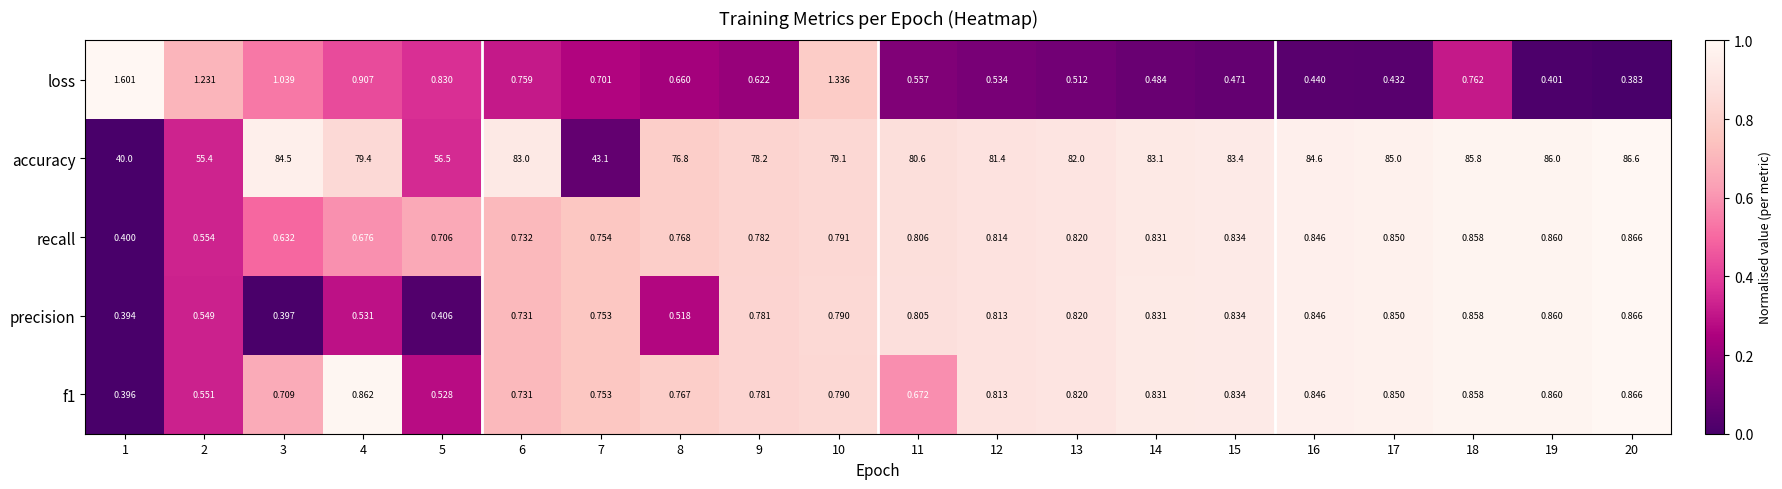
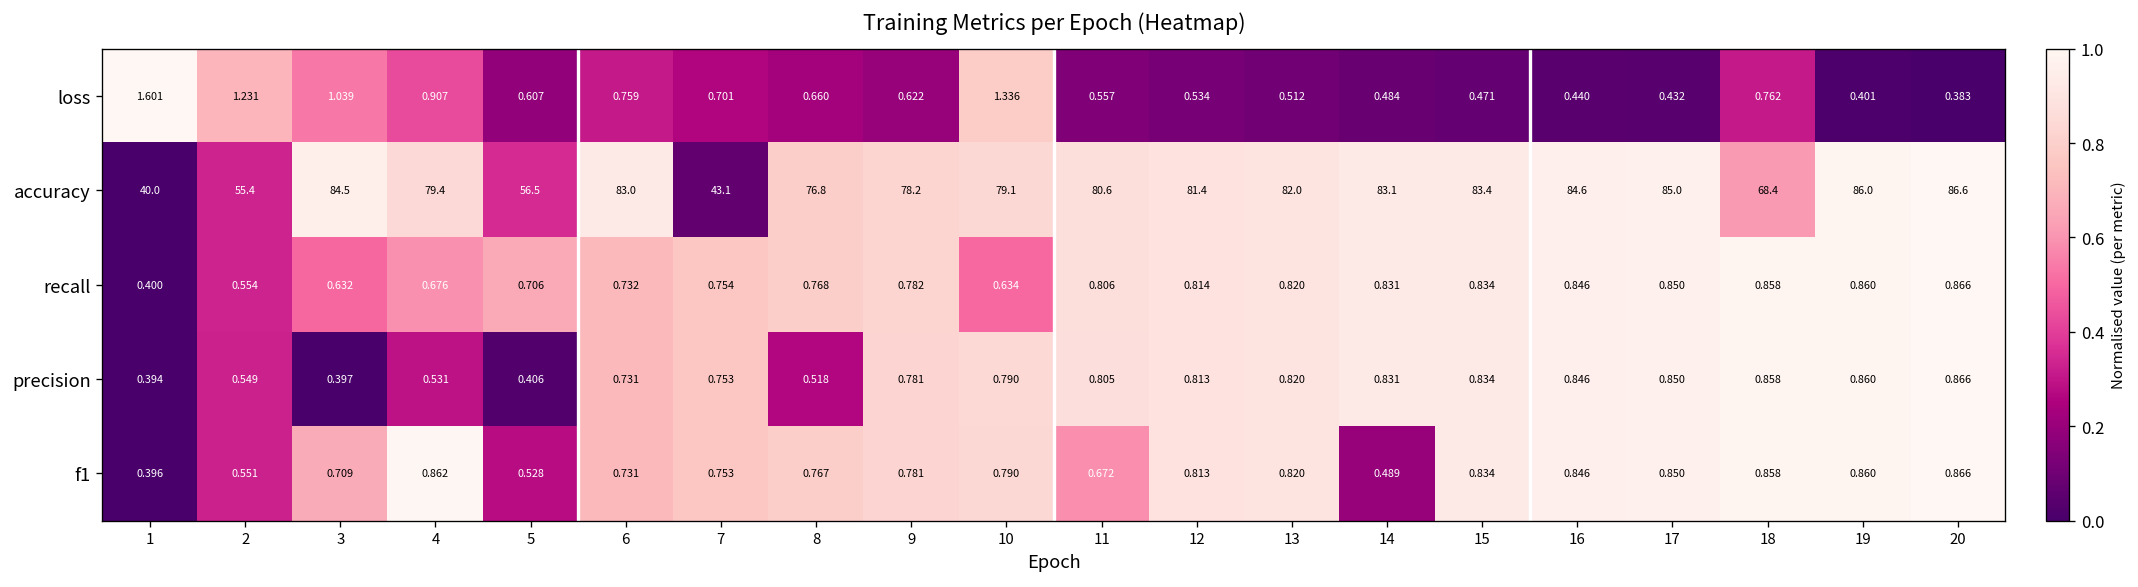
  {
    "loss": {
      "1": 1.601,
      "2": 1.231,
      "3": 1.039,
      "4": 0.907,
-     "5": 0.830,
+     "5": 0.607,
      "6": 0.759,
      "7": 0.701,
      "8": 0.660,
      "9": 0.622,
      "10": 1.336,
      "11": 0.557,
      "12": 0.534,
      "13": 0.512,
      "14": 0.484,
      "15": 0.471,
      "16": 0.440,
      "17": 0.432,
      "18": 0.762,
      "19": 0.401,
      "20": 0.383
    },
    "accuracy": {
      "1": 40.0,
      "2": 55.4,
      "3": 84.5,
      "4": 79.4,
      "5": 56.5,
      "6": 83.0,
      "7": 43.1,
      "8": 76.8,
      "9": 78.2,
      "10": 79.1,
      "11": 80.6,
      "12": 81.4,
      "13": 82.0,
      "14": 83.1,
      "15": 83.4,
      "16": 84.6,
      "17": 85.0,
-     "18": 85.8,
+     "18": 68.4,
      "19": 86.0,
      "20": 86.6
    },
    "recall": {
      "1": 0.400,
      "2": 0.554,
      "3": 0.632,
      "4": 0.676,
      "5": 0.706,
      "6": 0.732,
      "7": 0.754,
      "8": 0.768,
      "9": 0.782,
-     "10": 0.791,
+     "10": 0.634,
      "11": 0.806,
      "12": 0.814,
      "13": 0.820,
      "14": 0.831,
      "15": 0.834,
      "16": 0.846,
      "17": 0.850,
      "18": 0.858,
      "19": 0.860,
      "20": 0.866
    },
    "precision": {
      "1": 0.394,
      "2": 0.549,
      "3": 0.397,
      "4": 0.531,
      "5": 0.406,
      "6": 0.731,
      "7": 0.753,
      "8": 0.518,
      "9": 0.781,
      "10": 0.790,
      "11": 0.805,
      "12": 0.813,
      "13": 0.820,
      "14": 0.831,
      "15": 0.834,
      "16": 0.846,
      "17": 0.850,
      "18": 0.858,
      "19": 0.860,
      "20": 0.866
    },
    "f1": {
      "1": 0.396,
      "2": 0.551,
      "3": 0.709,
      "4": 0.862,
      "5": 0.528,
      "6": 0.731,
      "7": 0.753,
      "8": 0.767,
      "9": 0.781,
      "10": 0.790,
      "11": 0.672,
      "12": 0.813,
      "13": 0.820,
-     "14": 0.831,
+     "14": 0.489,
      "15": 0.834,
      "16": 0.846,
      "17": 0.850,
      "18": 0.858,
      "19": 0.860,
      "20": 0.866
    }
  }
